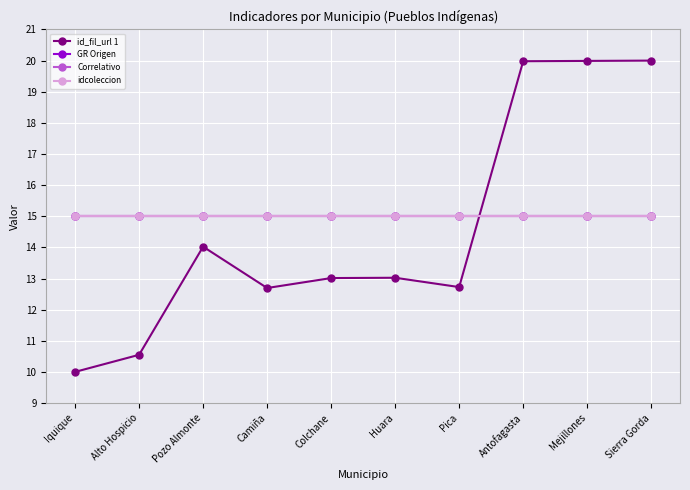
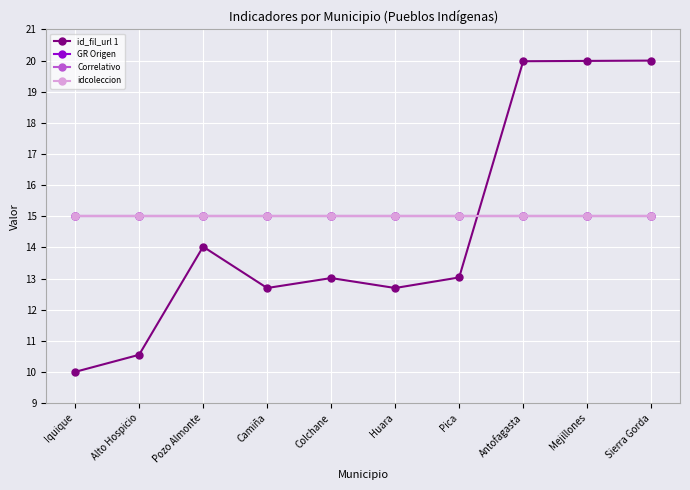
  {
    "id_fil_url 1": {
      "Iquique": 10.0,
      "Alto Hospicio": 10.5,
      "Pozo Almonte": 14.0,
      "Camiña": 12.7,
      "Colchane": 13.0,
-     "Huara": 13.0,
-     "Pica": 12.7,
+     "Huara": 12.7,
+     "Pica": 13.0,
      "Antofagasta": 20.0,
      "Mejillones": 20.0,
      "Sierra Gorda": 20.0
    },
    "idcoleccion": {
      "Iquique": 15.0,
      "Alto Hospicio": 15.0,
      "Pozo Almonte": 15.0,
      "Camiña": 15.0,
      "Colchane": 15.0,
      "Huara": 15.0,
      "Pica": 15.0,
      "Antofagasta": 15.0,
      "Mejillones": 15.0,
      "Sierra Gorda": 15.0
    }
  }
